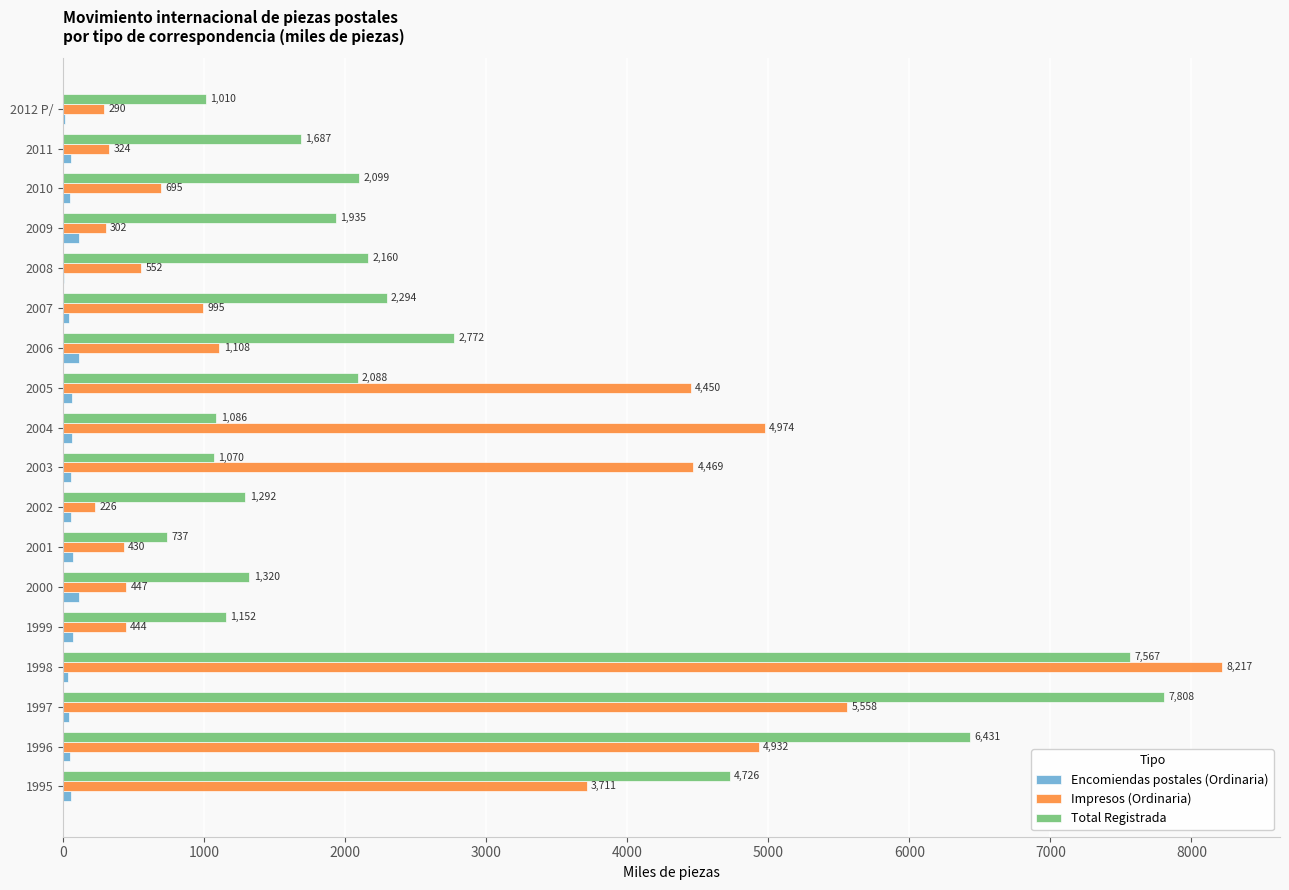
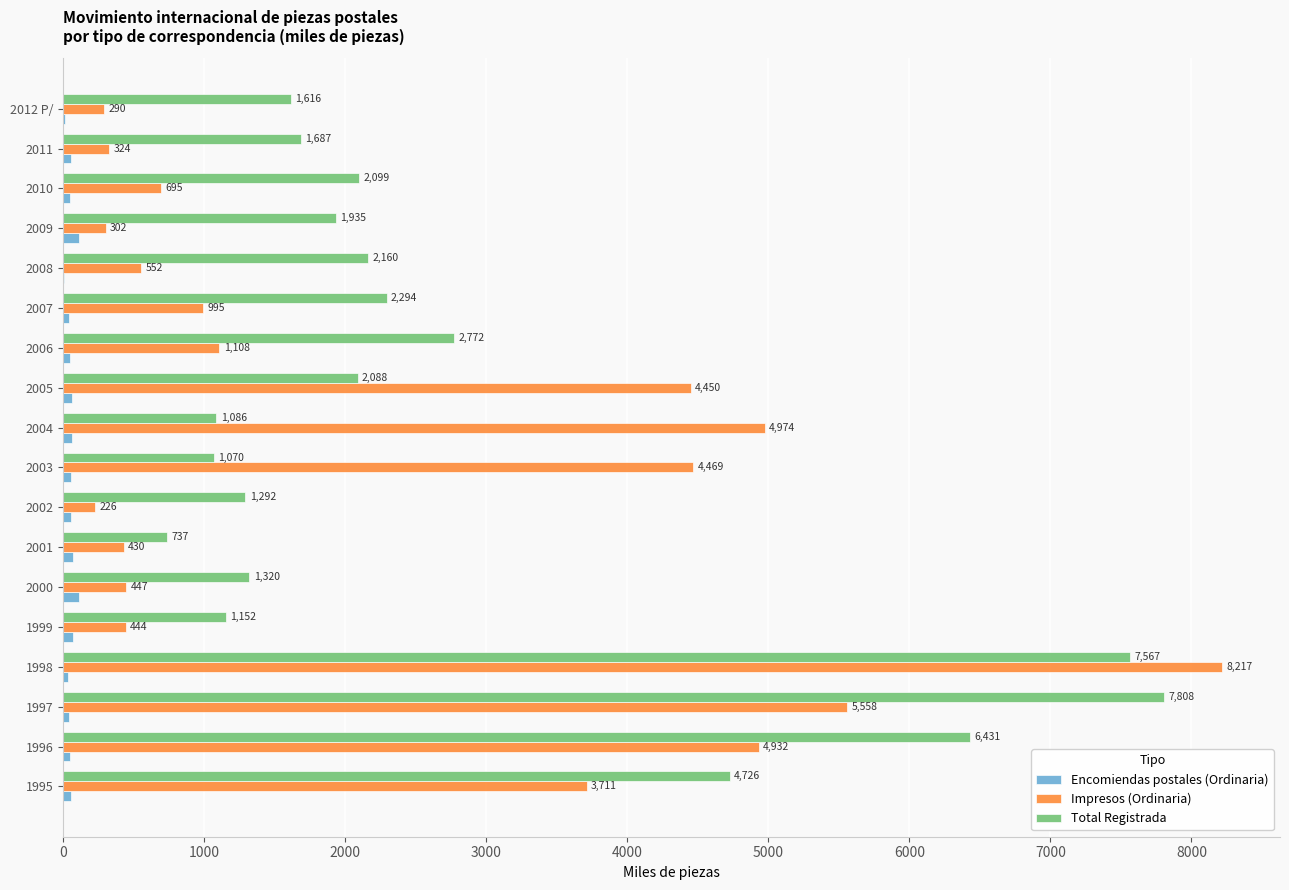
  {
    "Encomiendas postales (Ordinaria)": {
      "2011": "60",
      "2010": "50",
      "2009": "110",
      "2007": "40",
-     "2006": "110",
+     "2006": "40",
      "2005": "60",
      "2004": "60",
      "2003": "60",
      "2002": "50",
      "2001": "70",
      "2000": "110",
      "1999": "70",
      "1998": "40",
      "1997": "40",
      "1996": "50",
      "1995": "60"
    },
    "Impresos (Ordinaria)": {
      "2012 P/": "290",
      "2011": "324",
      "2010": "695",
      "2009": "302",
      "2008": "552",
      "2007": "995",
      "2006": "1,108",
      "2005": "4,450",
      "2004": "4,974",
      "2003": "4,469",
      "2002": "226",
      "2001": "430",
      "2000": "447",
      "1999": "444",
      "1998": "8,217",
      "1997": "5,558",
      "1996": "4,932",
      "1995": "3,711"
    },
    "Total Registrada": {
-     "2012 P/": "1,010",
+     "2012 P/": "1,616",
      "2011": "1,687",
      "2010": "2,099",
      "2009": "1,935",
      "2008": "2,160",
      "2007": "2,294",
      "2006": "2,772",
      "2005": "2,088",
      "2004": "1,086",
      "2003": "1,070",
      "2002": "1,292",
      "2001": "737",
      "2000": "1,320",
      "1999": "1,152",
      "1998": "7,567",
      "1997": "7,808",
      "1996": "6,431",
      "1995": "4,726"
    }
  }
